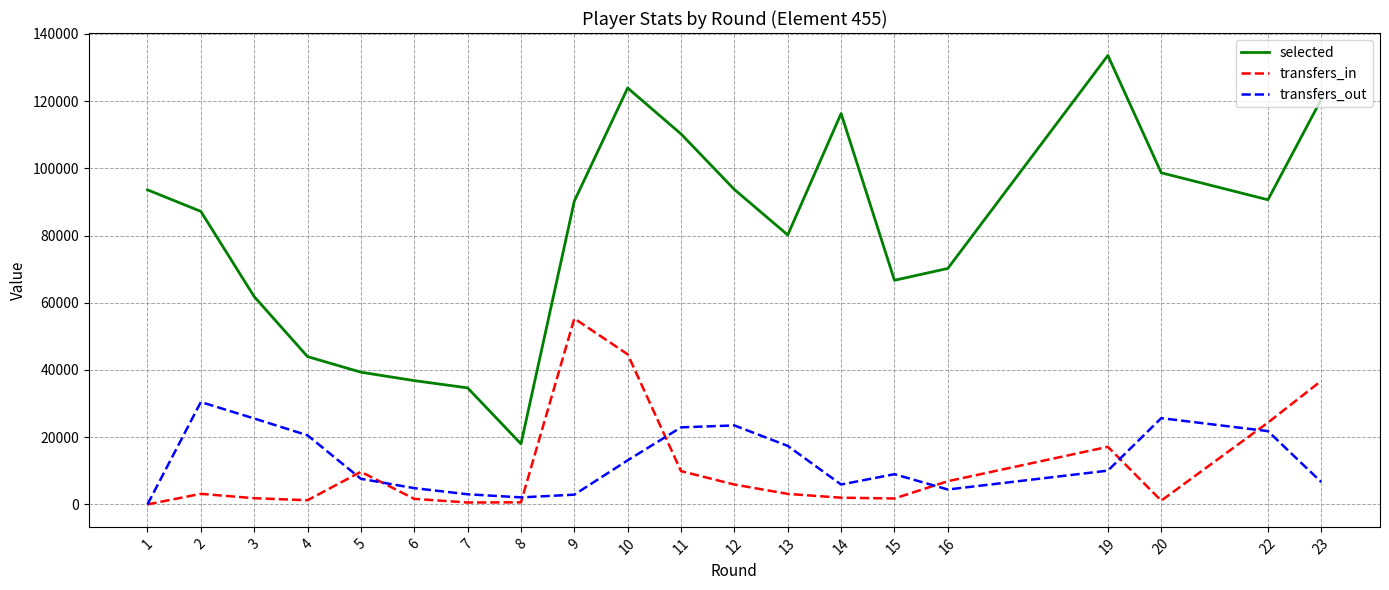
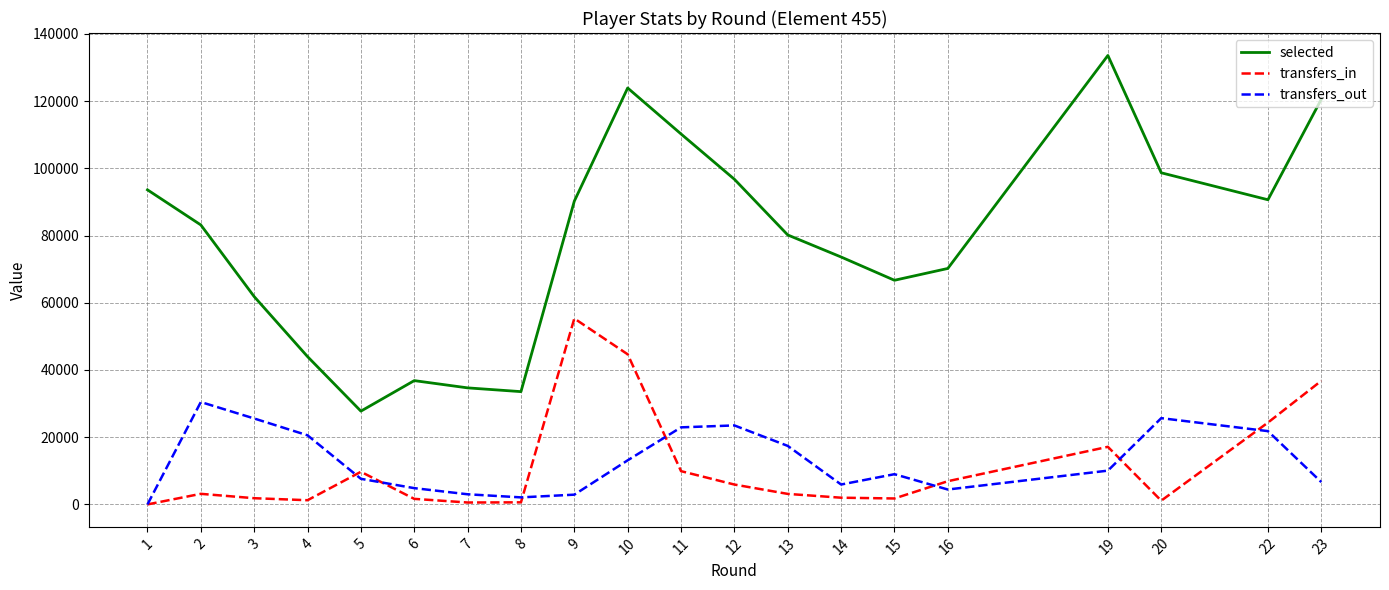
  {
    "selected": {
      "1": 94000,
-     "2": 87000,
+     "2": 83000,
      "3": 62000,
      "4": 44000,
-     "5": 39000,
+     "5": 28000,
      "6": 37000,
      "7": 35000,
-     "8": 18000,
+     "8": 34000,
      "9": 90000,
      "10": 124000,
      "11": 110000,
-     "12": 94000,
+     "12": 97000,
      "13": 80000,
-     "14": 116000,
+     "14": 74000,
      "15": 67000,
      "16": 70000,
      "19": 134000,
      "20": 99000,
      "22": 91000
    },
    "transfers_in": {
      "2": 3000,
      "3": 2000,
      "4": 1000,
      "5": 10000,
      "6": 2000,
      "7": 1000,
      "8": 1000,
      "9": 55000,
      "10": 45000,
      "11": 10000,
      "12": 6000,
      "13": 3000,
      "14": 2000,
      "15": 2000,
      "16": 7000,
      "19": 17000,
      "20": 1000,
      "22": 24000,
      "23": 37000
    },
    "transfers_out": {
      "2": 30000,
      "3": 26000,
      "4": 21000,
      "5": 8000,
      "6": 5000,
      "7": 3000,
      "8": 2000,
      "9": 3000,
      "10": 13000,
      "11": 23000,
      "12": 24000,
      "13": 17000,
      "14": 6000,
      "15": 9000,
      "16": 4000,
      "19": 10000,
      "20": 26000,
      "22": 22000,
      "23": 7000
    }
  }
